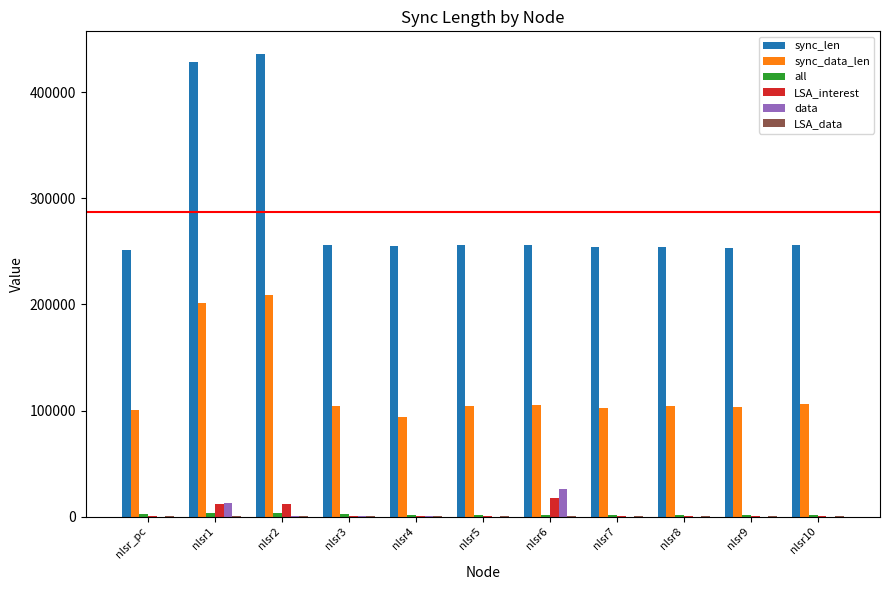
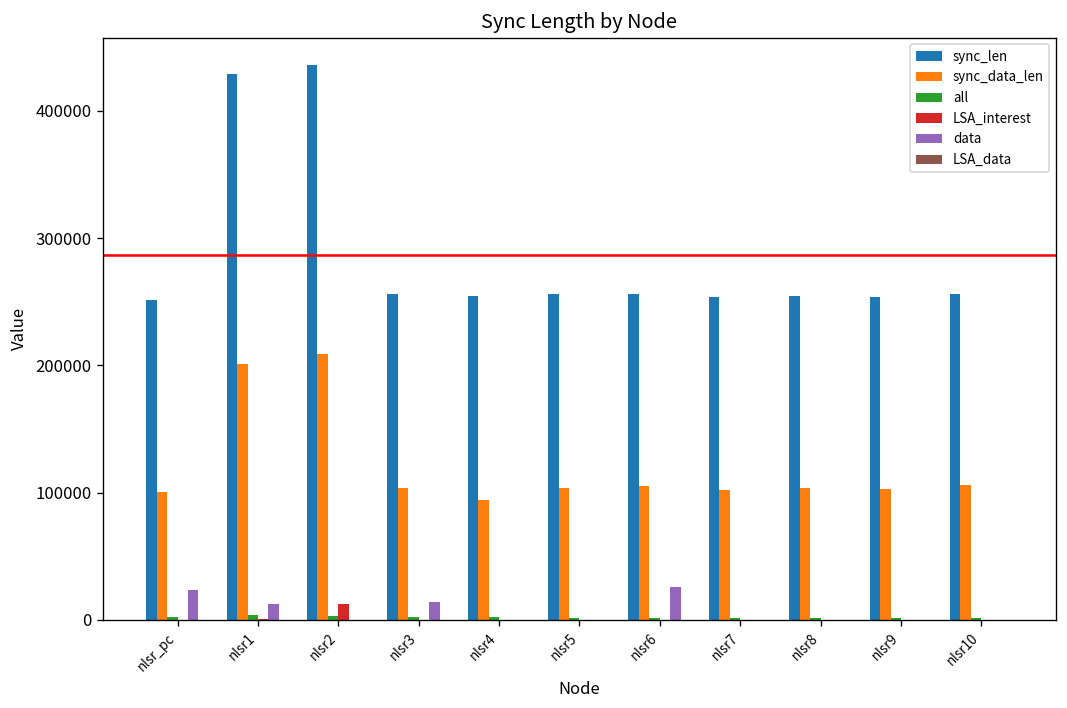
  {
    "sync_len": {
      "nlsr_pc": 251000,
      "nlsr1": 429000,
      "nlsr2": 436000,
      "nlsr3": 256000,
      "nlsr4": 255000,
      "nlsr5": 256000,
      "nlsr6": 256000,
      "nlsr7": 254000,
      "nlsr8": 254000,
      "nlsr9": 254000,
      "nlsr10": 256000
    },
    "sync_data_len": {
      "nlsr_pc": 101000,
      "nlsr1": 201000,
      "nlsr2": 209000,
      "nlsr3": 104000,
      "nlsr4": 94000,
      "nlsr5": 104000,
      "nlsr6": 105000,
      "nlsr7": 102000,
      "nlsr8": 104000,
      "nlsr9": 103000,
      "nlsr10": 106000
    },
    "all": {
      "nlsr_pc": 3000,
      "nlsr1": 4000,
      "nlsr2": 3000
    },
    "LSA_interest": {
-     "nlsr1": 12000,
+     "nlsr1": 0,
      "nlsr2": 12000,
-     "nlsr6": 17000
+     "nlsr6": 0
    },
    "data": {
-     "nlsr_pc": 0,
+     "nlsr_pc": 23000,
      "nlsr1": 13000,
-     "nlsr3": 0,
+     "nlsr3": 14000,
      "nlsr6": 26000
    }
  }
